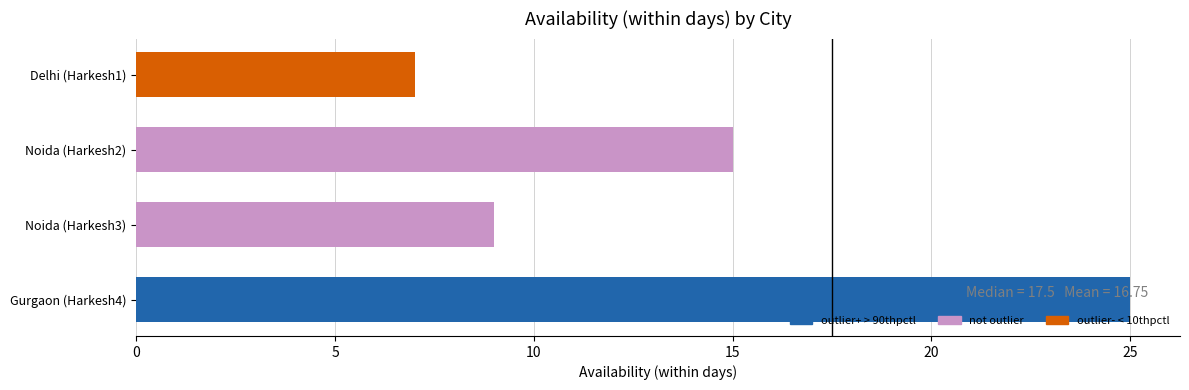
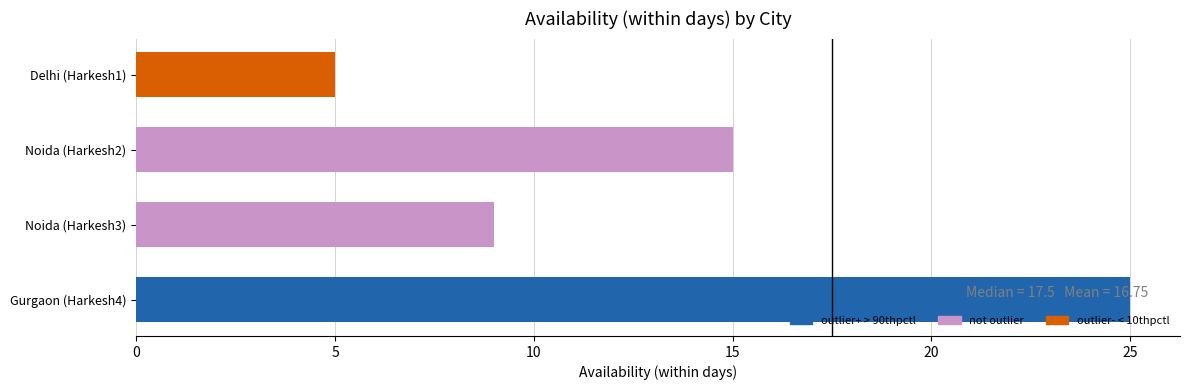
  {
-   "Delhi (Harkesh1)": 7,
+   "Delhi (Harkesh1)": 5,
    "Noida (Harkesh2)": 15,
    "Noida (Harkesh3)": 9
  }
